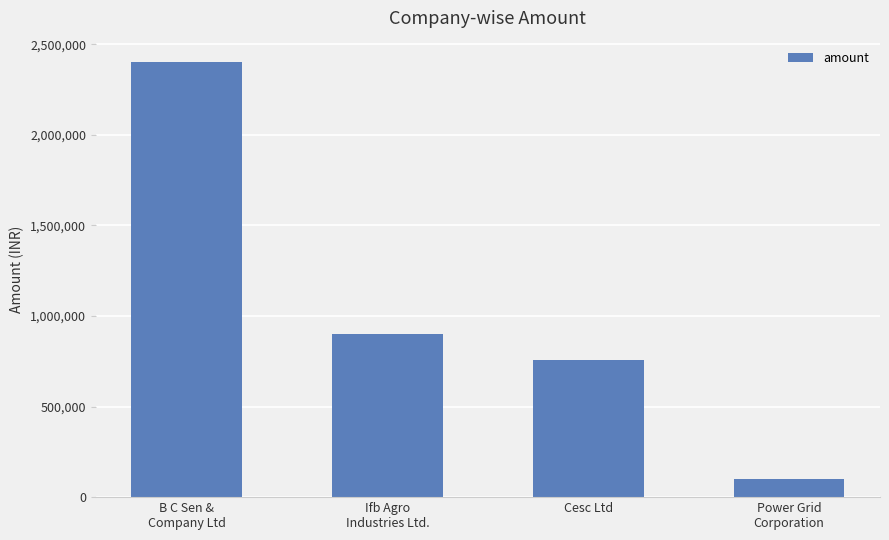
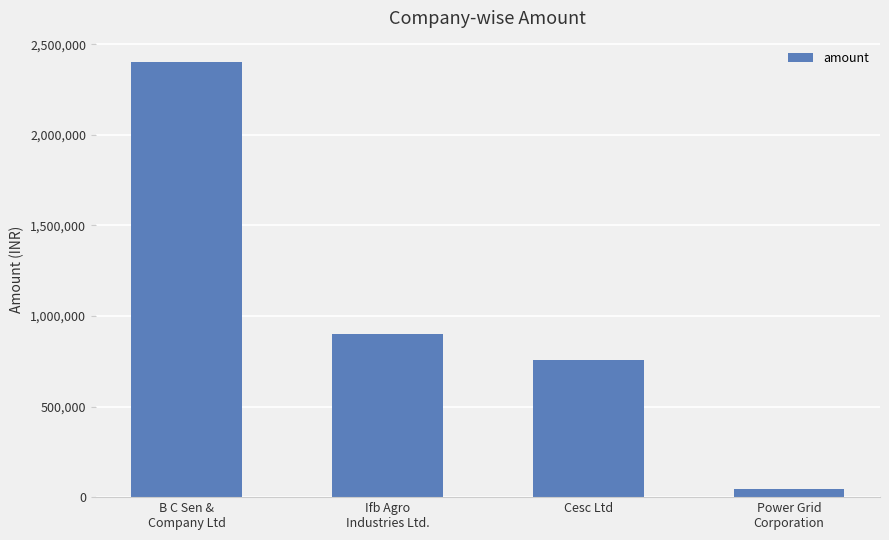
  {
    "B C Sen & Company Ltd": "2,400,000",
    "Ifb Agro Industries Ltd.": "900,000",
    "Cesc Ltd": "760,000",
-   "Power Grid Corporation": "100,000"
+   "Power Grid Corporation": "50,000"
  }
